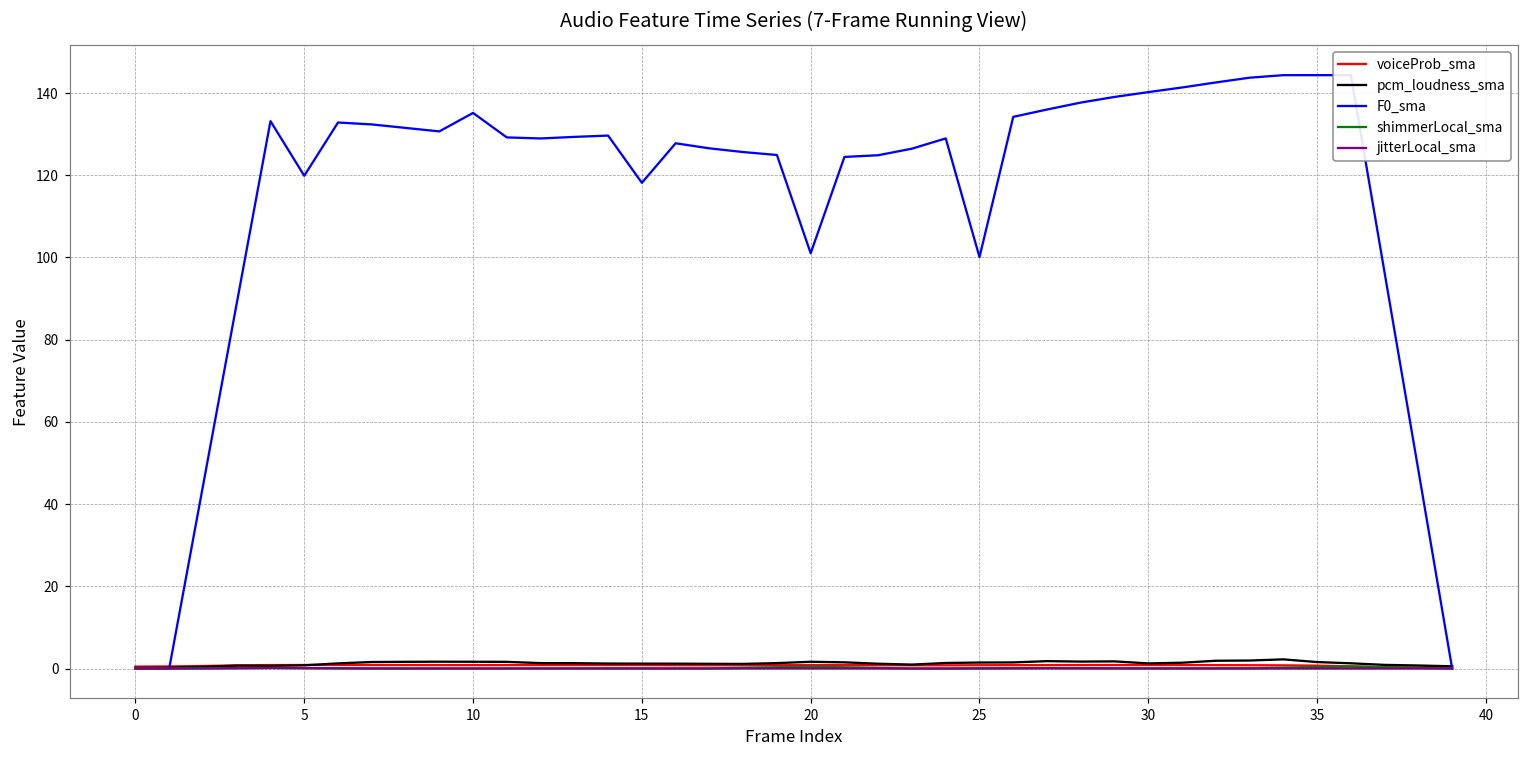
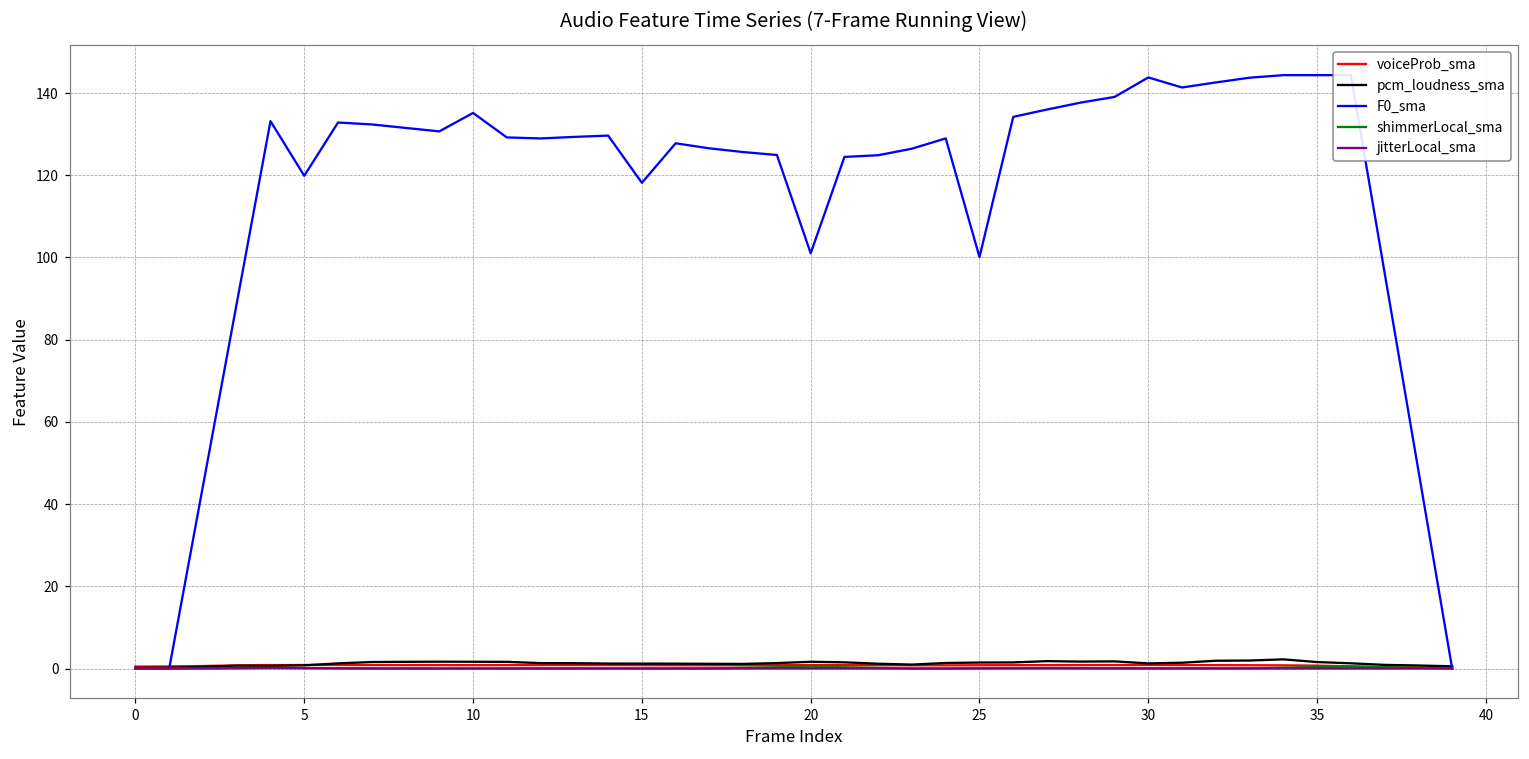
  {
    "voiceProb_sma": {
      "10": 1
    },
    "pcm_loudness_sma": {
      "10": 2,
      "20": 2,
      "35": 2
    },
    "F0_sma": {
      "5": 120,
      "10": 135,
      "15": 118,
      "20": 101,
      "25": 100,
-     "30": 140,
+     "30": 144,
      "35": 144
    }
  }
